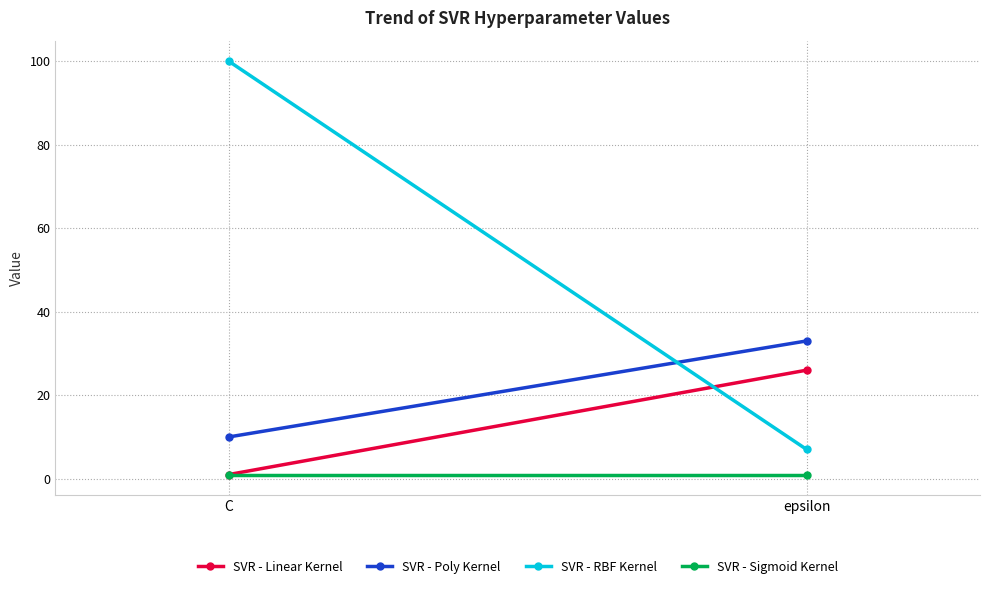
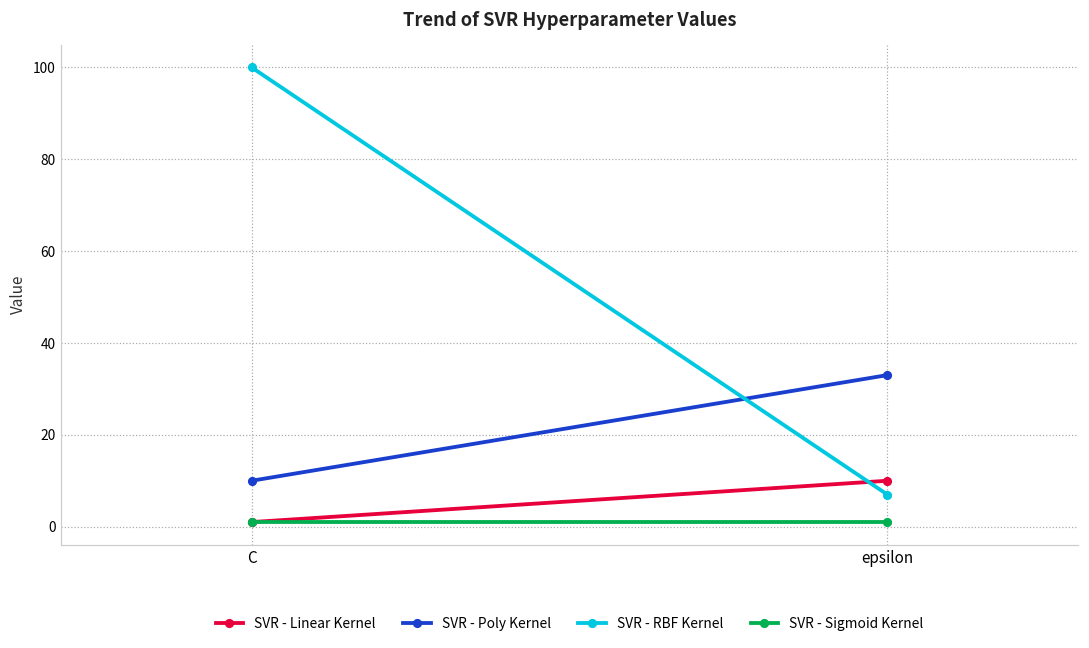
  {
    "SVR - Linear Kernel": {
-     "epsilon": 26
+     "epsilon": 10
    },
    "SVR - Poly Kernel": {
      "C": 10,
      "epsilon": 33
    },
    "SVR - RBF Kernel": {
      "C": 100,
      "epsilon": 7
    },
    "SVR - Sigmoid Kernel": {
      "epsilon": 1
    }
  }
